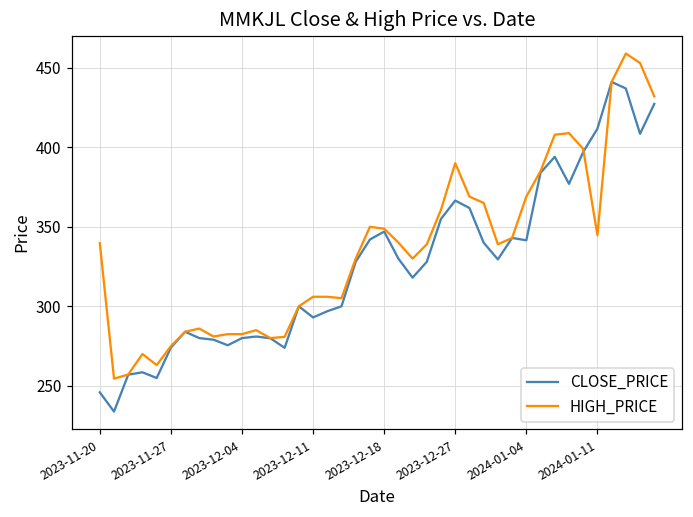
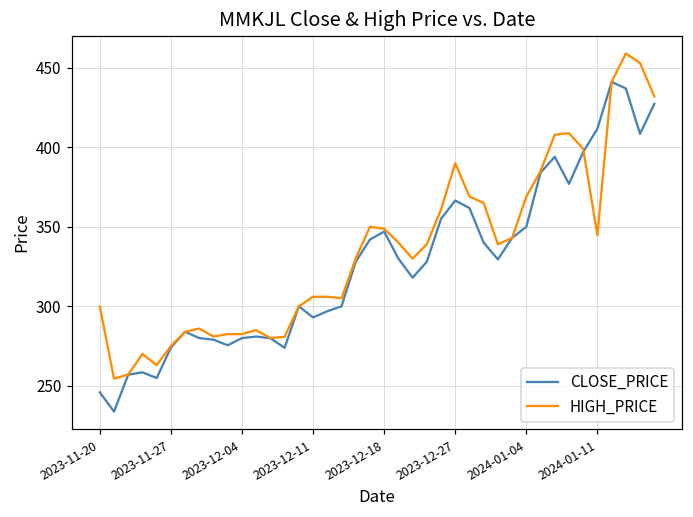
  {
    "CLOSE_PRICE": {
      "2023-11-20": 246,
      "2023-12-04": 280,
      "2023-12-11": 293,
      "2023-12-18": 347,
      "2023-12-27": 367,
-     "2024-01-04": 342,
+     "2024-01-04": 350,
      "2024-01-11": 412
    },
    "HIGH_PRICE": {
-     "2023-11-20": 340,
+     "2023-11-20": 300,
      "2023-12-04": 283,
      "2023-12-11": 306,
      "2023-12-18": 349,
      "2023-12-27": 390,
      "2024-01-04": 369,
      "2024-01-11": 345
    }
  }
